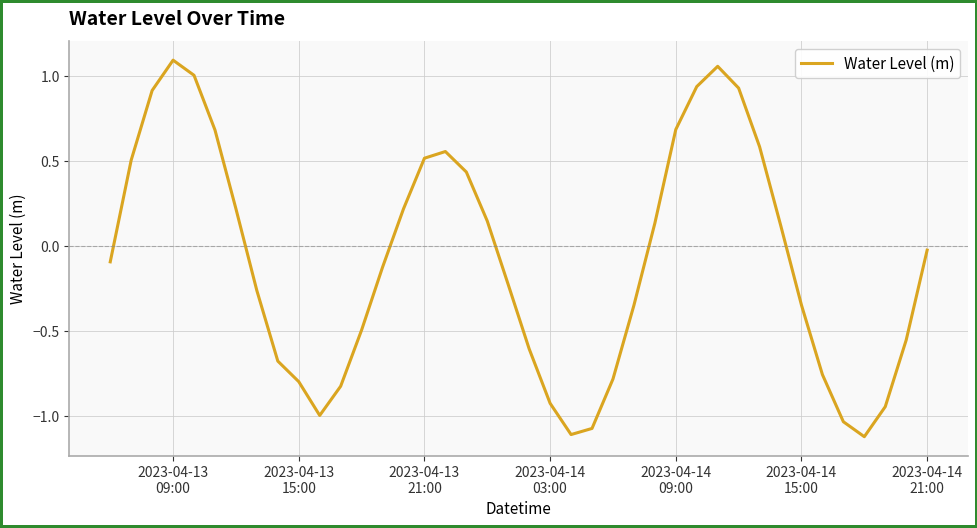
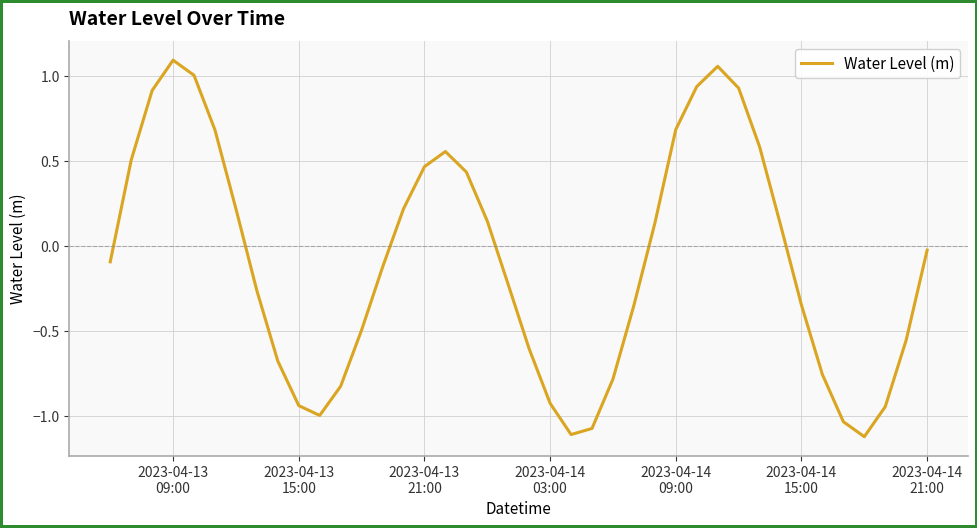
  {
    "2023-04-13 09:00": 1.10,
-   "2023-04-13 15:00": -0.80,
-   "2023-04-13 21:00": 0.52,
+   "2023-04-13 15:00": -0.94,
+   "2023-04-13 21:00": 0.47,
    "2023-04-14 03:00": -0.92,
    "2023-04-14 09:00": 0.69,
    "2023-04-14 15:00": -0.35,
    "2023-04-14 21:00": -0.02
  }
